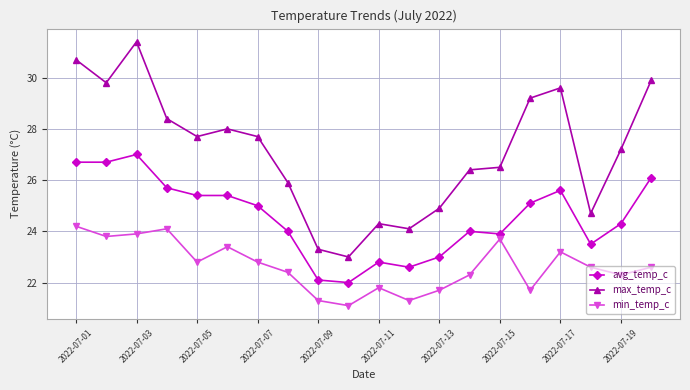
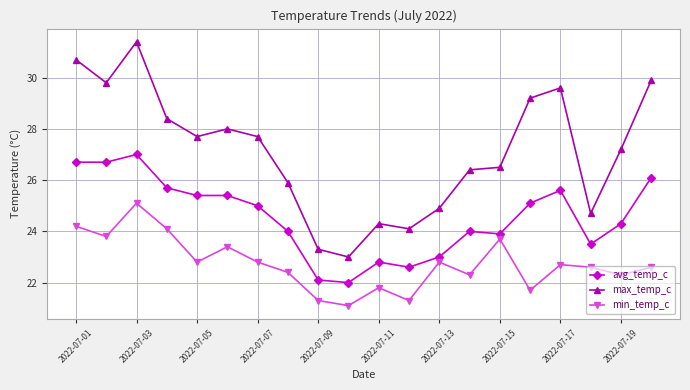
  {
    "min_temp_c": {
      "2022-07-01": 24.2,
-     "2022-07-03": 23.9,
+     "2022-07-03": 25.1,
      "2022-07-05": 22.8,
      "2022-07-07": 22.8,
      "2022-07-09": 21.3,
      "2022-07-11": 21.8,
-     "2022-07-13": 21.7,
+     "2022-07-13": 22.8,
      "2022-07-15": 23.7,
-     "2022-07-17": 23.2
+     "2022-07-17": 22.7
    }
  }
